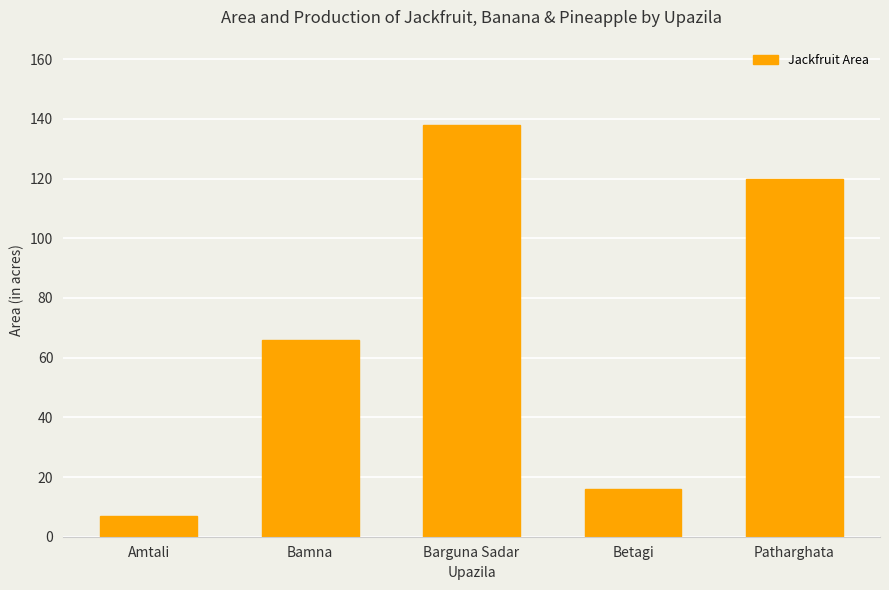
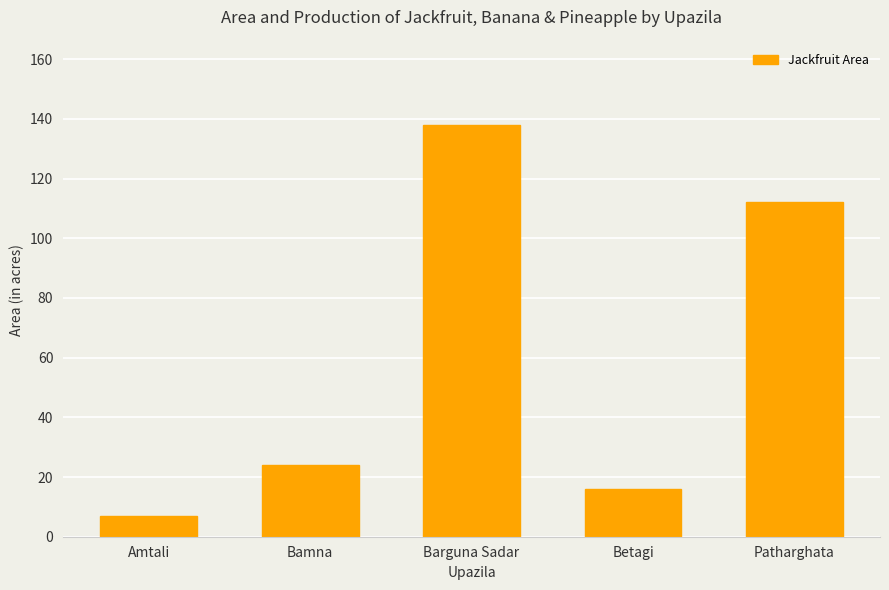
  {
    "Amtali": 7,
-   "Bamna": 66,
+   "Bamna": 24,
    "Barguna Sadar": 138,
    "Betagi": 16,
-   "Patharghata": 120
+   "Patharghata": 112
  }
